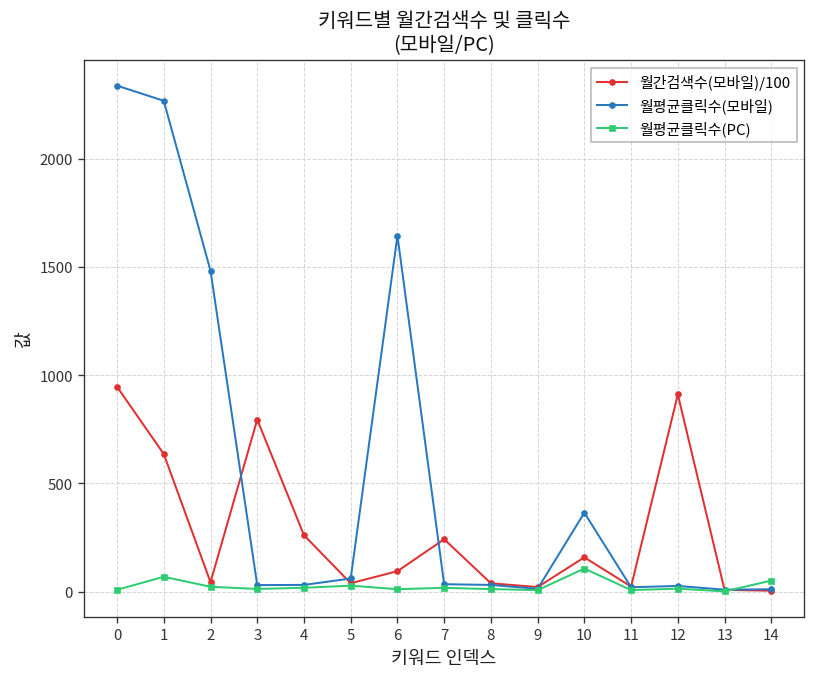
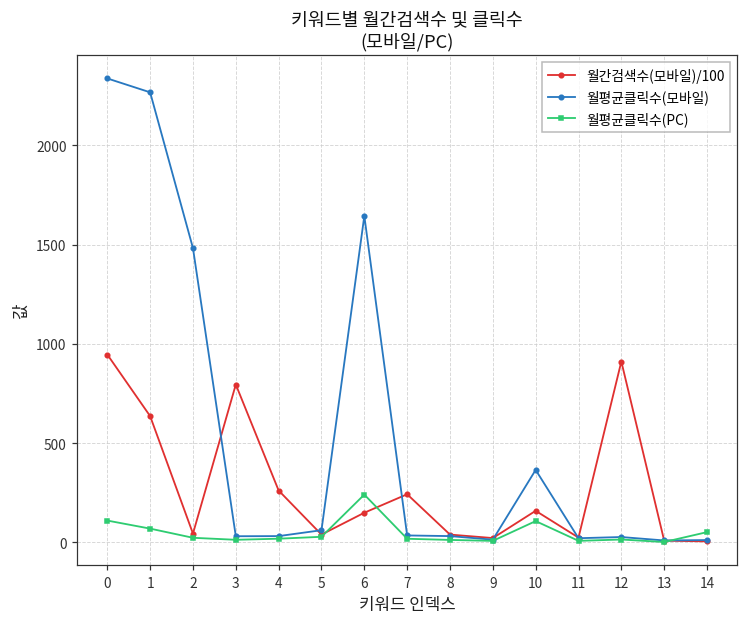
  {
    "월간검색수(모바일)/100": {
      "0": 950,
      "1": 640,
      "2": 40,
      "3": 790,
      "4": 260,
-     "6": 90,
+     "6": 150,
      "7": 240,
      "10": 160,
      "12": 910
    },
    "월평균클릭수(모바일)": {
      "0": 2340,
      "1": 2270,
      "2": 1480,
      "3": 30,
      "5": 60,
      "6": 1640,
      "7": 30,
      "10": 360
    },
    "월평균클릭수(PC)": {
-     "0": 10,
+     "0": 110,
      "1": 70,
      "2": 20,
      "3": 10,
-     "6": 10,
+     "6": 240,
      "7": 20,
      "8": 10,
      "10": 110,
      "14": 50
    }
  }
